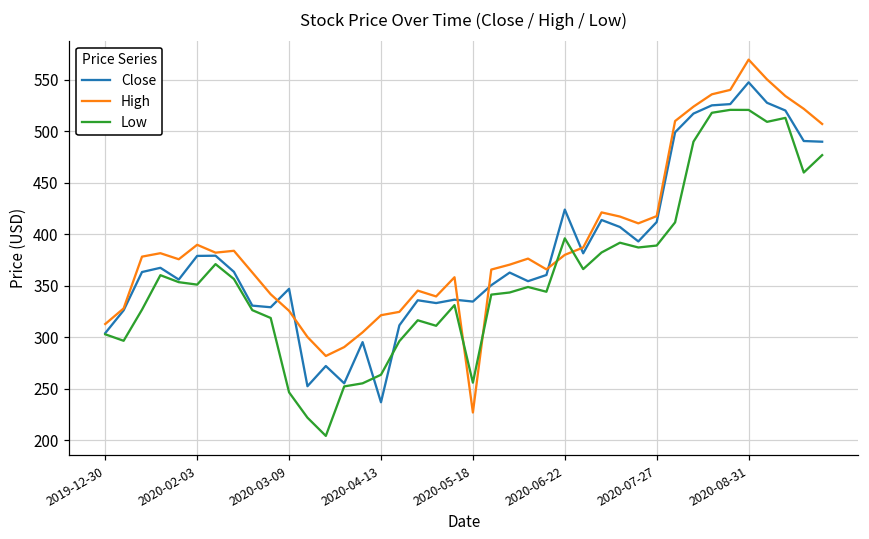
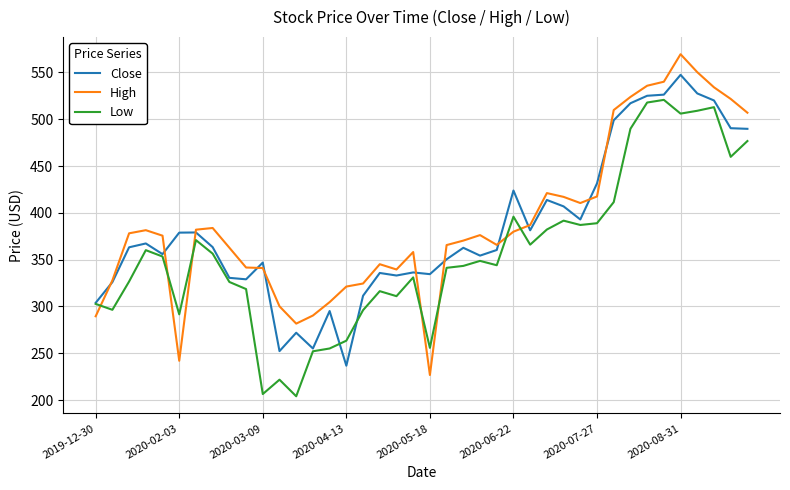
  {
    "Close": {
      "2020-02-03": 380,
      "2020-03-09": 350,
      "2020-04-13": 240,
      "2020-05-18": 330,
      "2020-06-22": 420,
-     "2020-07-27": 410,
+     "2020-07-27": 430,
      "2020-08-31": 550
    },
    "High": {
-     "2019-12-30": 310,
-     "2020-02-03": 390,
-     "2020-03-09": 330,
+     "2019-12-30": 290,
+     "2020-02-03": 240,
+     "2020-03-09": 340,
      "2020-04-13": 320,
      "2020-05-18": 230,
      "2020-06-22": 380,
      "2020-07-27": 420,
      "2020-08-31": 570
    },
    "Low": {
-     "2020-02-03": 350,
-     "2020-03-09": 250,
+     "2020-02-03": 290,
+     "2020-03-09": 210,
      "2020-04-13": 260,
      "2020-05-18": 260,
      "2020-06-22": 400,
      "2020-07-27": 390,
-     "2020-08-31": 520
+     "2020-08-31": 510
    }
  }
